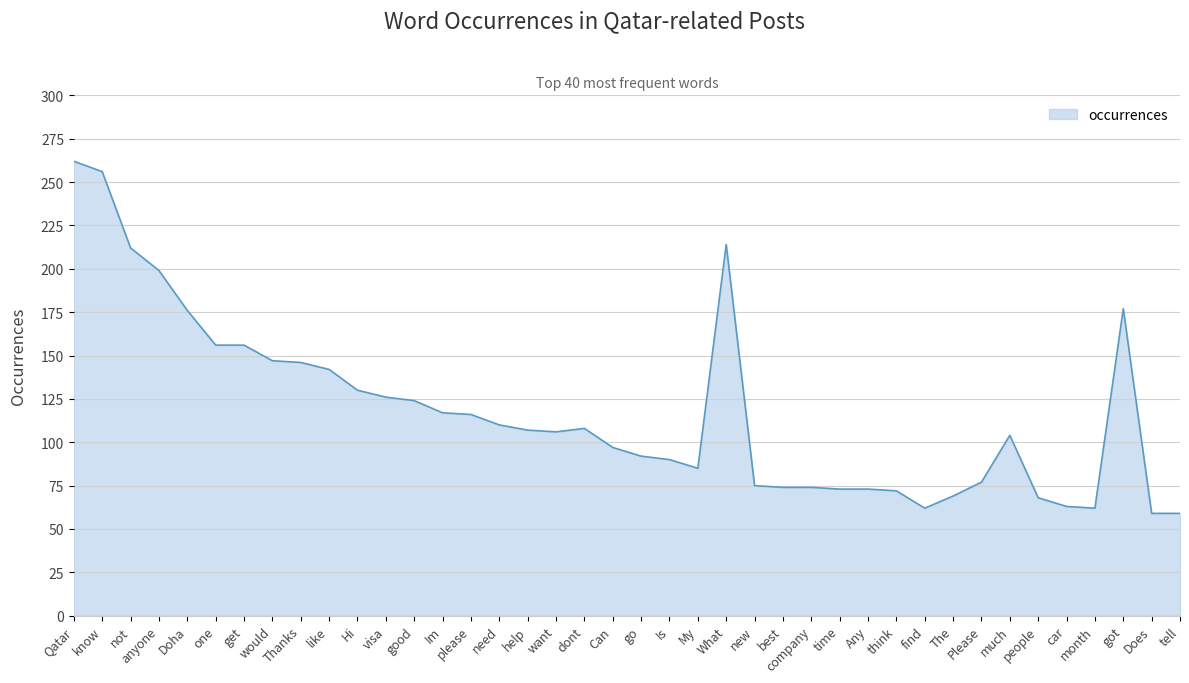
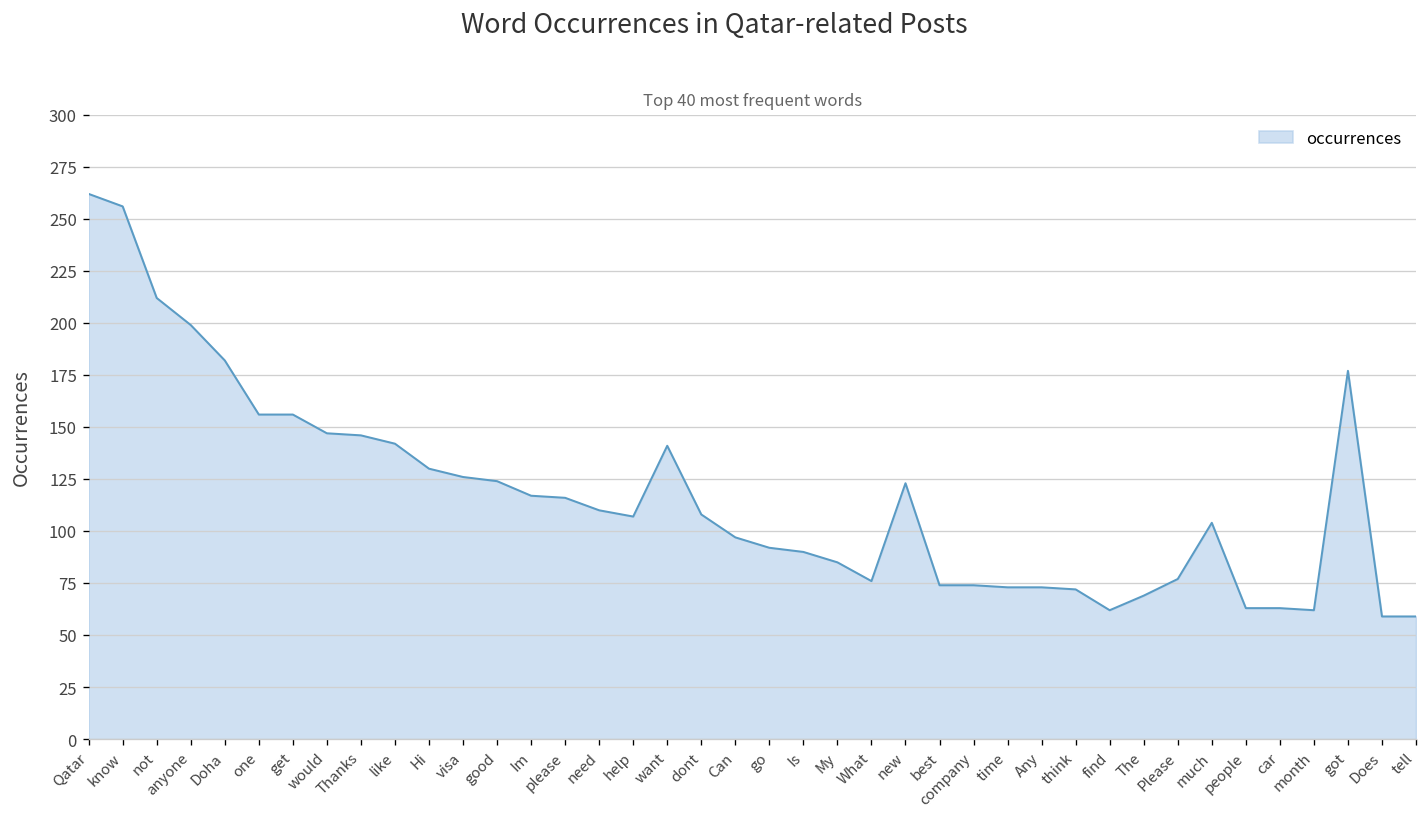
  {
    "Qatar": 262,
    "know": 256,
    "not": 212,
    "anyone": 199,
-   "Doha": 176,
+   "Doha": 182,
    "one": 156,
    "get": 156,
    "would": 147,
    "Thanks": 146,
    "like": 142,
    "Hi": 130,
    "visa": 126,
    "good": 124,
    "Im": 117,
    "please": 116,
    "need": 110,
    "help": 107,
-   "want": 106,
+   "want": 141,
    "dont": 108,
    "Can": 97,
    "go": 92,
    "Is": 90,
    "My": 85,
-   "What": 214,
-   "new": 75,
+   "What": 76,
+   "new": 123,
    "best": 74,
    "company": 74,
    "time": 73,
    "Any": 73,
    "think": 72,
    "find": 62,
    "The": 69,
    "Please": 77,
    "much": 104,
-   "people": 68,
+   "people": 63,
    "car": 63,
    "month": 62,
    "got": 177,
    "Does": 59,
    "tell": 59
  }
